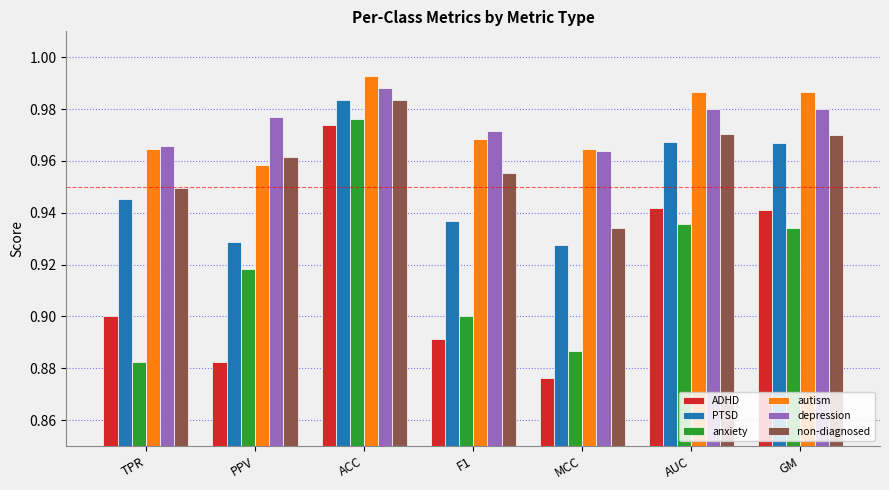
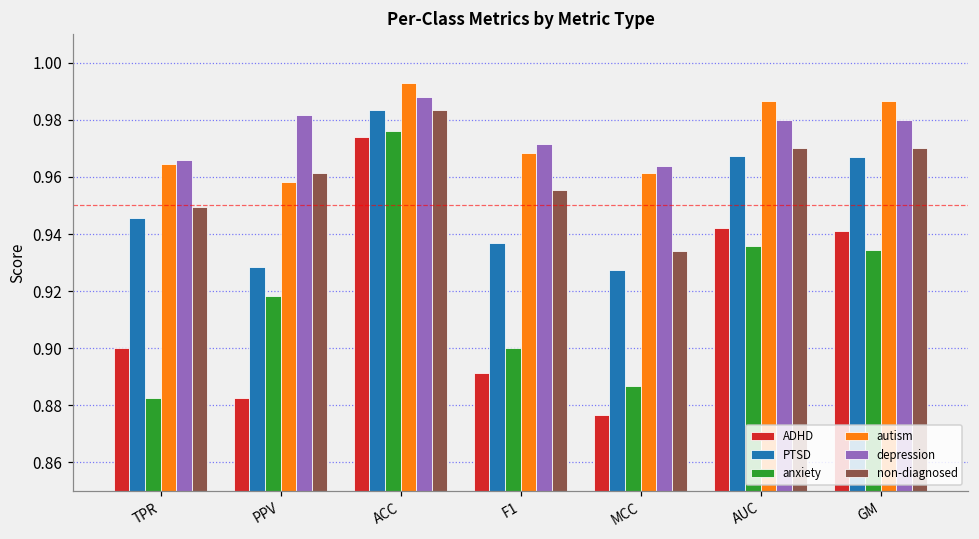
  {
    "ADHD": {
      "TPR": 0.900,
      "PPV": 0.882,
      "ACC": 0.974,
      "F1": 0.891,
      "MCC": 0.876,
      "AUC": 0.942,
      "GM": 0.941
    },
    "PTSD": {
      "TPR": 0.945,
      "PPV": 0.929,
      "ACC": 0.983,
      "F1": 0.937,
      "MCC": 0.927,
      "AUC": 0.967,
      "GM": 0.967
    },
    "anxiety": {
      "TPR": 0.882,
      "PPV": 0.918,
      "ACC": 0.976,
      "F1": 0.900,
      "MCC": 0.887,
      "AUC": 0.936,
      "GM": 0.934
    },
    "autism": {
      "TPR": 0.964,
      "PPV": 0.958,
      "ACC": 0.993,
      "F1": 0.968,
-     "MCC": 0.964,
+     "MCC": 0.961,
      "AUC": 0.987,
      "GM": 0.987
    },
    "depression": {
      "TPR": 0.966,
-     "PPV": 0.977,
+     "PPV": 0.982,
      "ACC": 0.988,
      "F1": 0.971,
      "MCC": 0.964,
      "AUC": 0.980,
      "GM": 0.980
    },
    "non-diagnosed": {
      "TPR": 0.949,
      "PPV": 0.962,
      "ACC": 0.983,
      "F1": 0.955,
      "MCC": 0.934,
      "AUC": 0.970,
      "GM": 0.970
    }
  }
